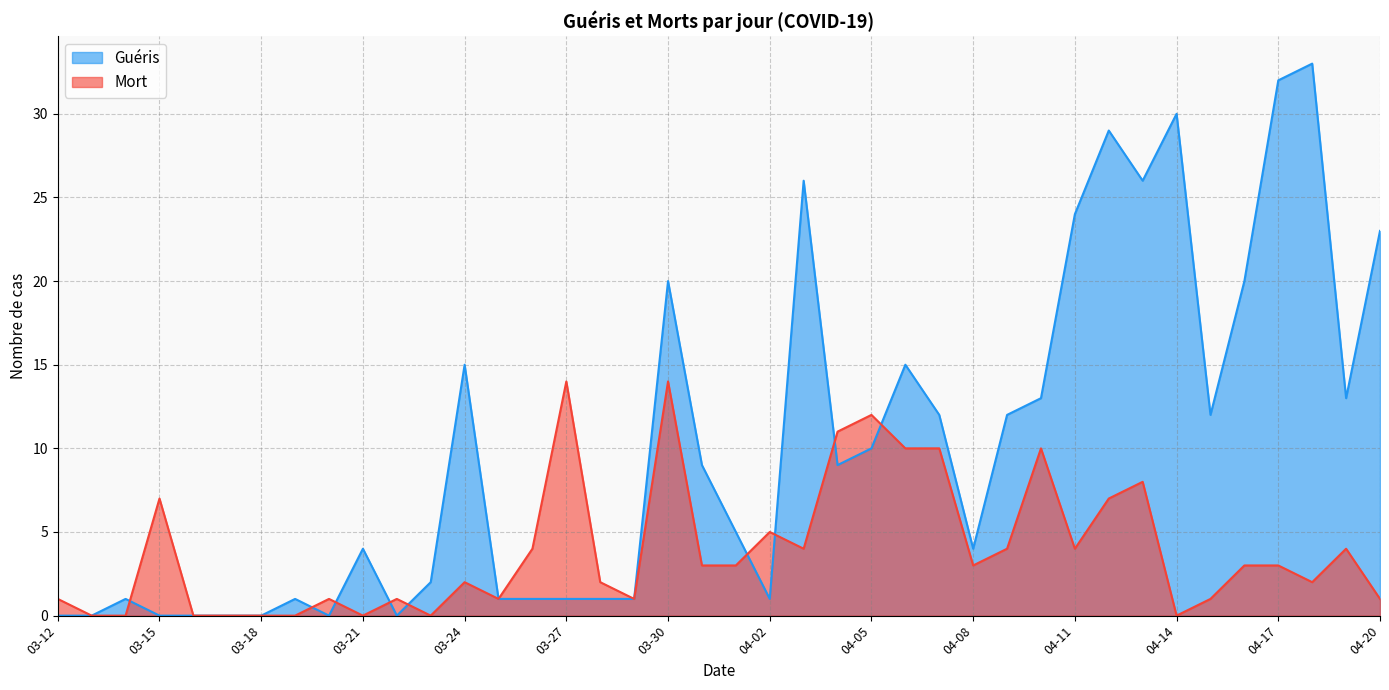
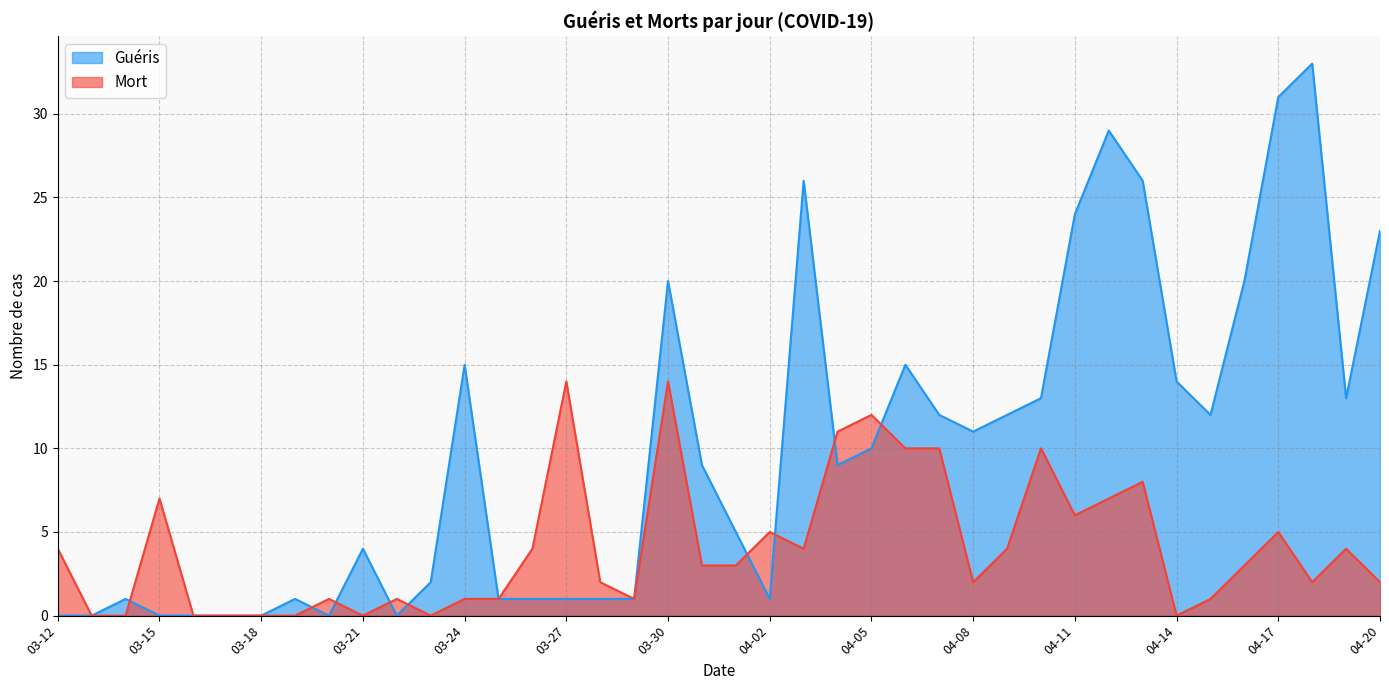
  {
    "Guéris": {
      "03-12": 0,
      "03-15": 0,
      "03-21": 4,
      "03-24": 15,
      "03-27": 1,
      "03-30": 20,
      "04-02": 1,
      "04-05": 10,
-     "04-08": 4,
+     "04-08": 11,
      "04-11": 24,
-     "04-14": 30,
-     "04-17": 32,
+     "04-14": 14,
+     "04-17": 31,
      "04-20": 23
    },
    "Mort": {
-     "03-12": 1,
+     "03-12": 4,
      "03-15": 7,
      "03-21": 0,
-     "03-24": 2,
+     "03-24": 1,
      "03-27": 14,
      "03-30": 14,
      "04-02": 5,
      "04-05": 12,
-     "04-08": 3,
-     "04-11": 4,
+     "04-08": 2,
+     "04-11": 6,
      "04-14": 0,
-     "04-17": 3,
-     "04-20": 1
+     "04-17": 5,
+     "04-20": 2
    }
  }
